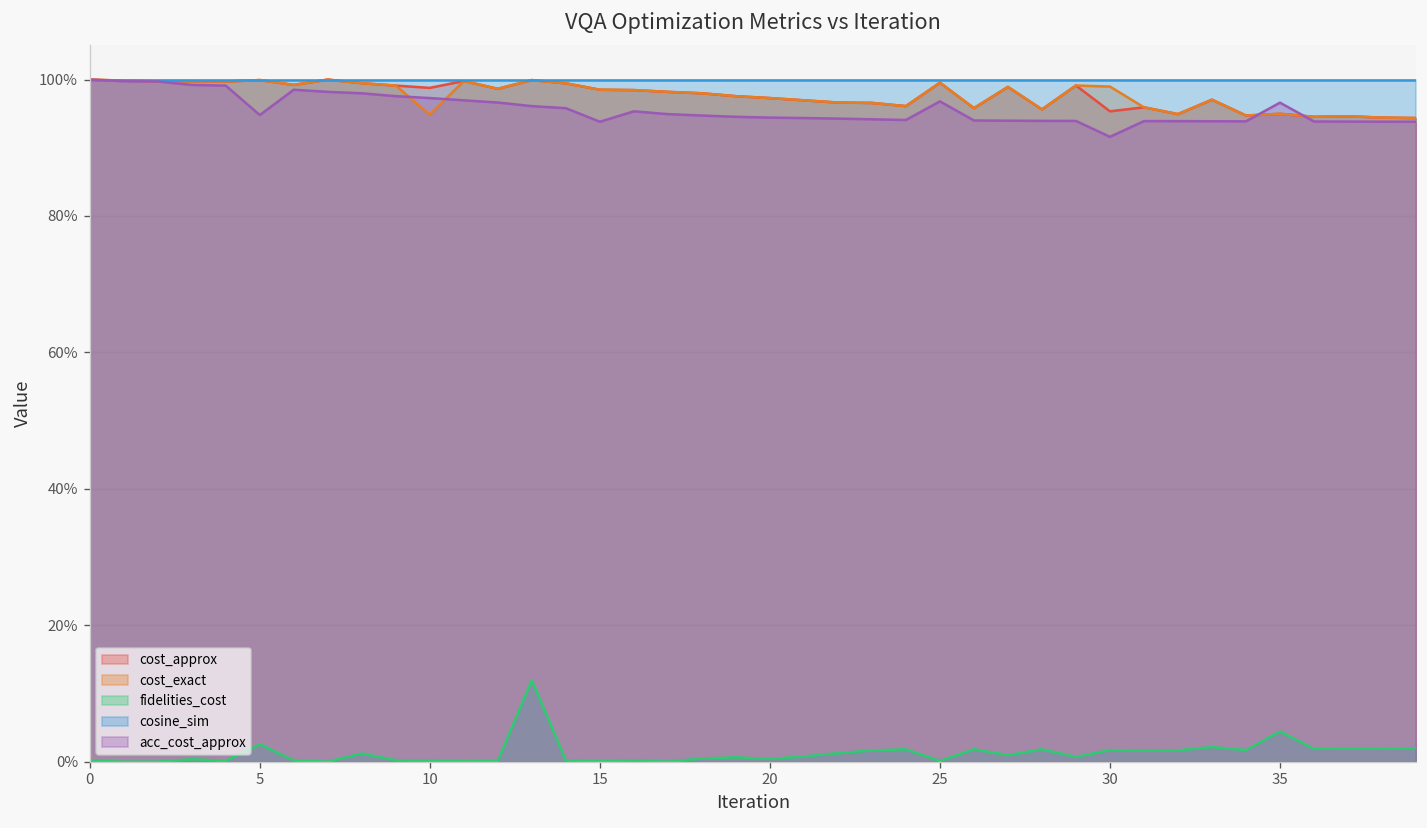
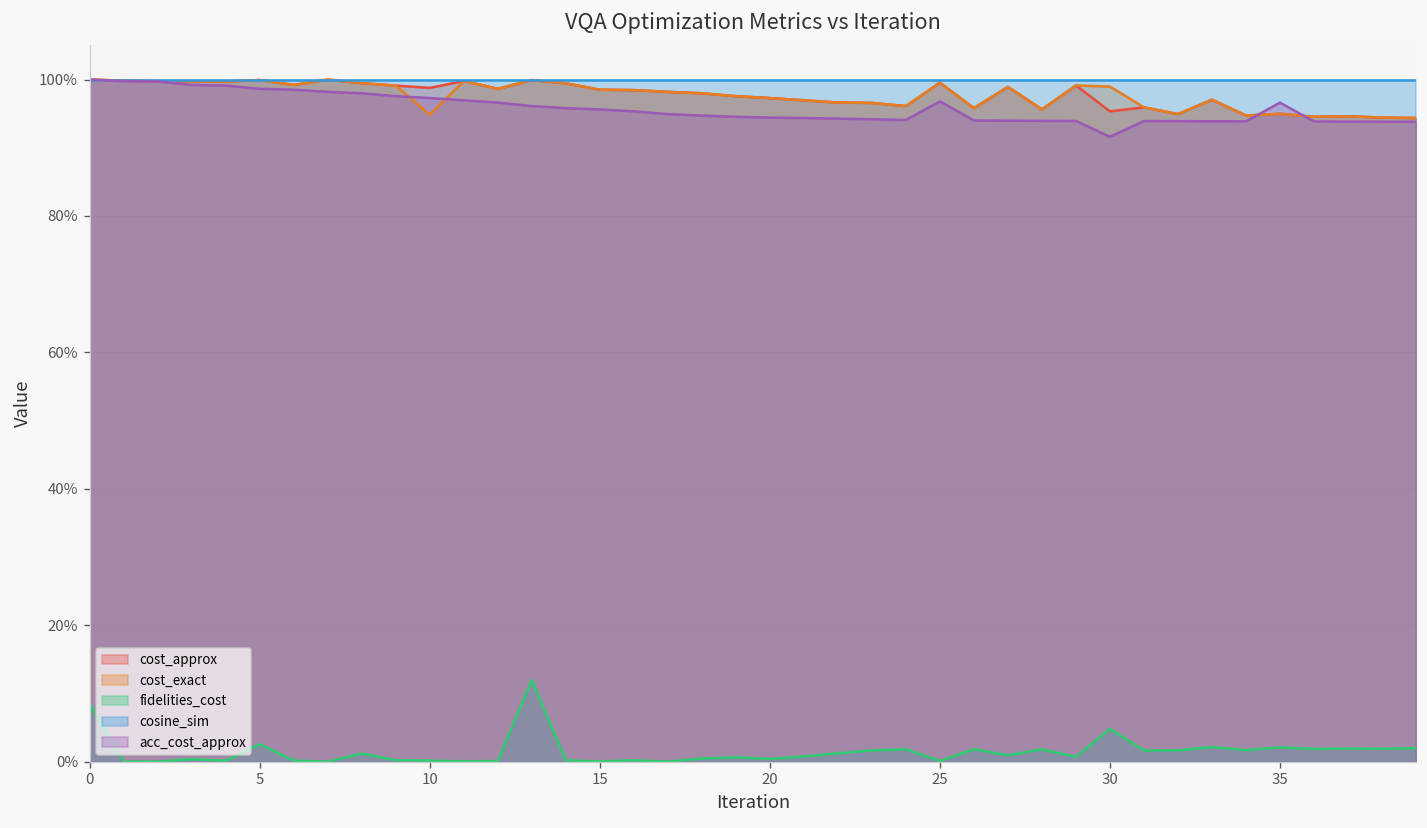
  {
    "fidelities_cost": {
-     "0": "0%",
+     "0": "9%",
      "5": "3%",
      "10": "0%",
      "15": "0%",
      "20": "0%",
      "25": "0%",
-     "30": "2%",
-     "35": "4%"
+     "30": "5%",
+     "35": "2%"
    },
    "cosine_sim": {
      "10": "100%",
      "15": "100%",
      "20": "100%",
      "25": "100%",
      "30": "100%",
      "35": "100%"
    },
    "acc_cost_approx": {
-     "5": "95%",
+     "5": "99%",
      "10": "97%",
-     "15": "94%",
+     "15": "96%",
      "20": "94%",
      "25": "97%",
      "30": "92%",
      "35": "97%"
    }
  }
